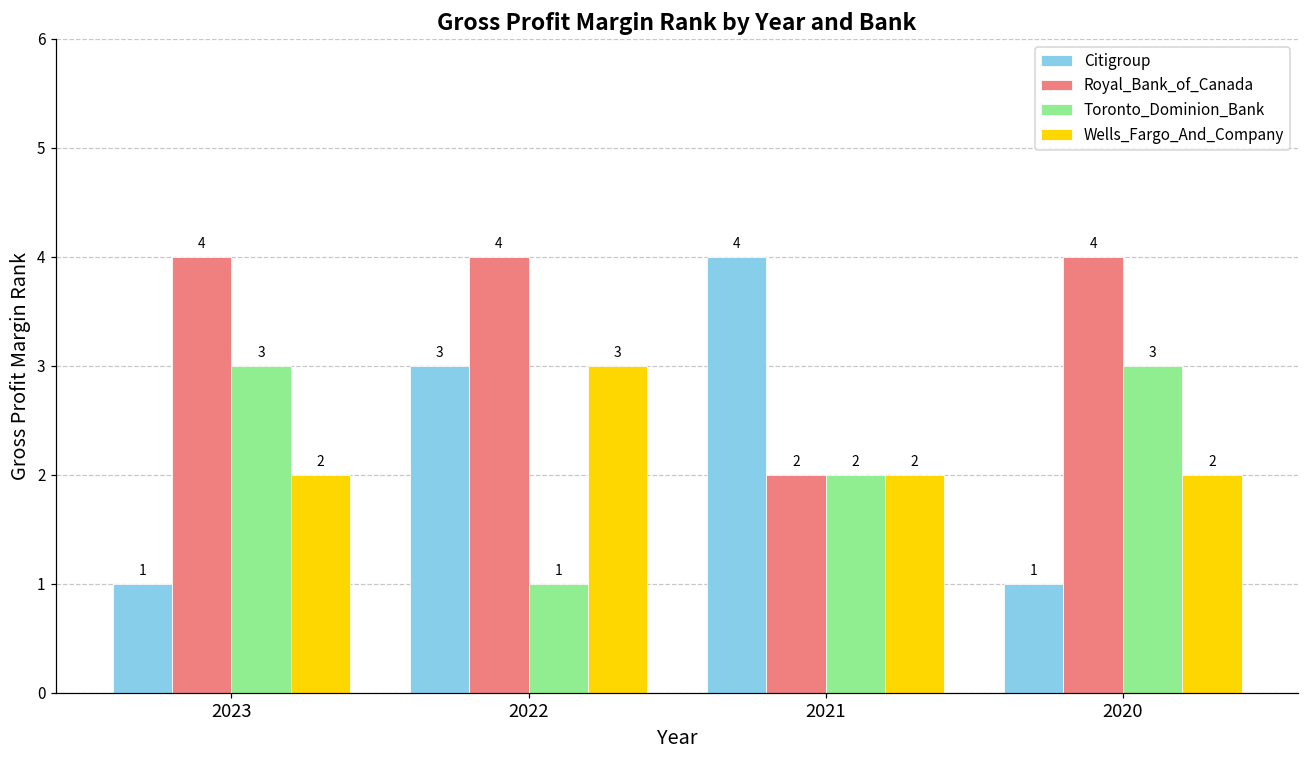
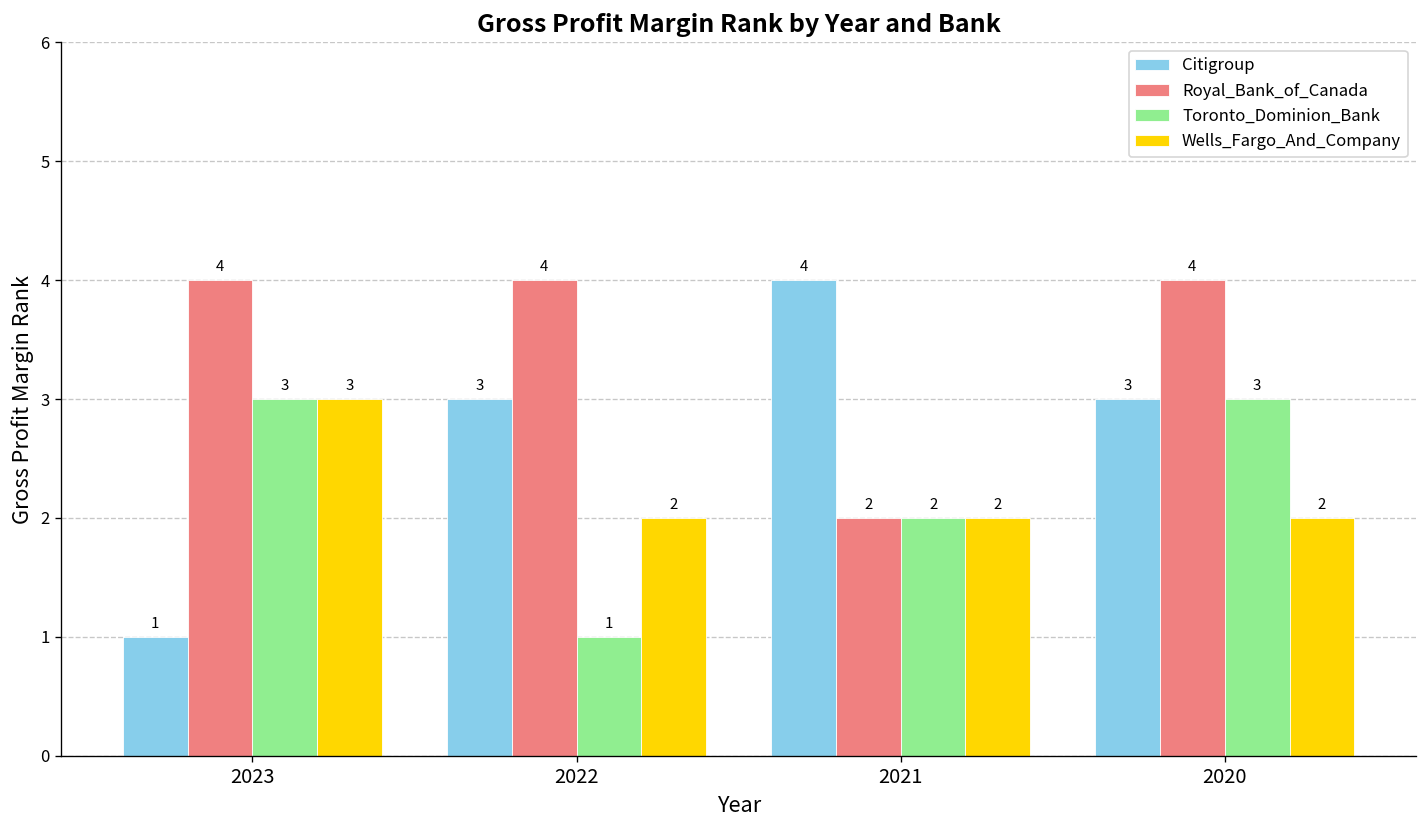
  {
    "Citigroup": {
      "2023": 1,
      "2022": 3,
      "2021": 4,
-     "2020": 1
+     "2020": 3
    },
    "Royal_Bank_of_Canada": {
      "2023": 4,
      "2022": 4,
      "2021": 2,
      "2020": 4
    },
    "Toronto_Dominion_Bank": {
      "2023": 3,
      "2022": 1,
      "2021": 2,
      "2020": 3
    },
    "Wells_Fargo_And_Company": {
-     "2023": 2,
-     "2022": 3,
+     "2023": 3,
+     "2022": 2,
      "2021": 2,
      "2020": 2
    }
  }
